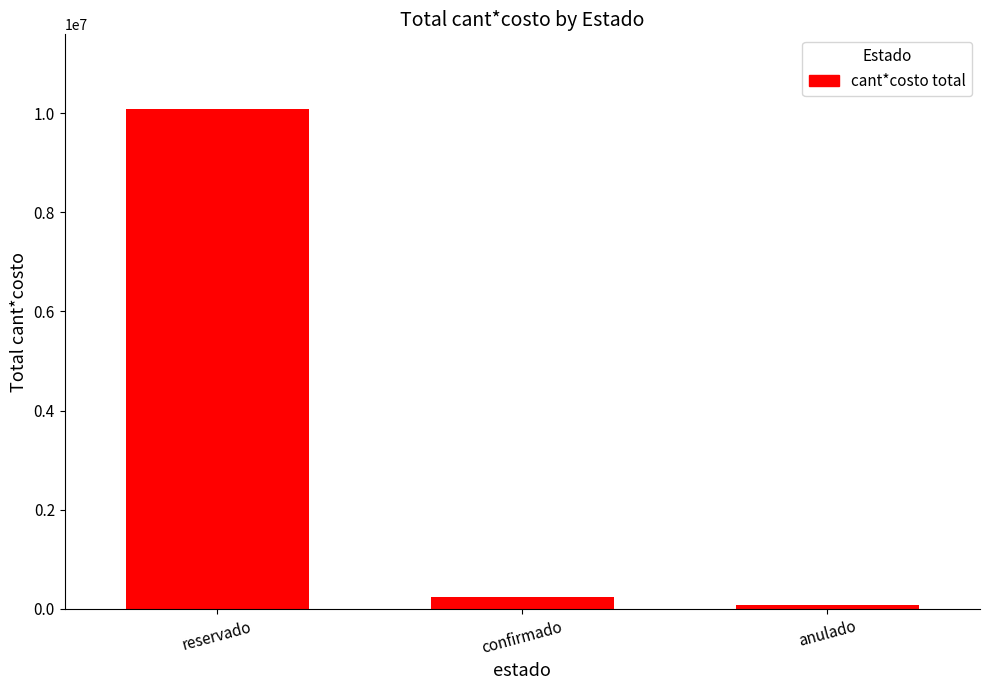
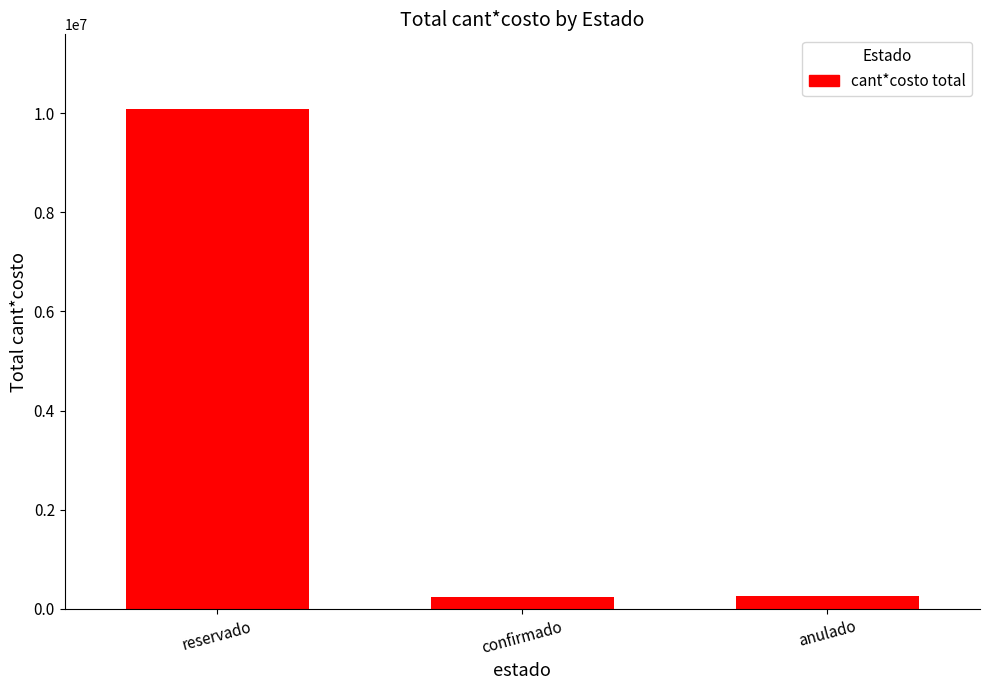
  {
    "reservado": 10100000,
    "confirmado": 200000,
-   "anulado": 100000
+   "anulado": 300000
  }
